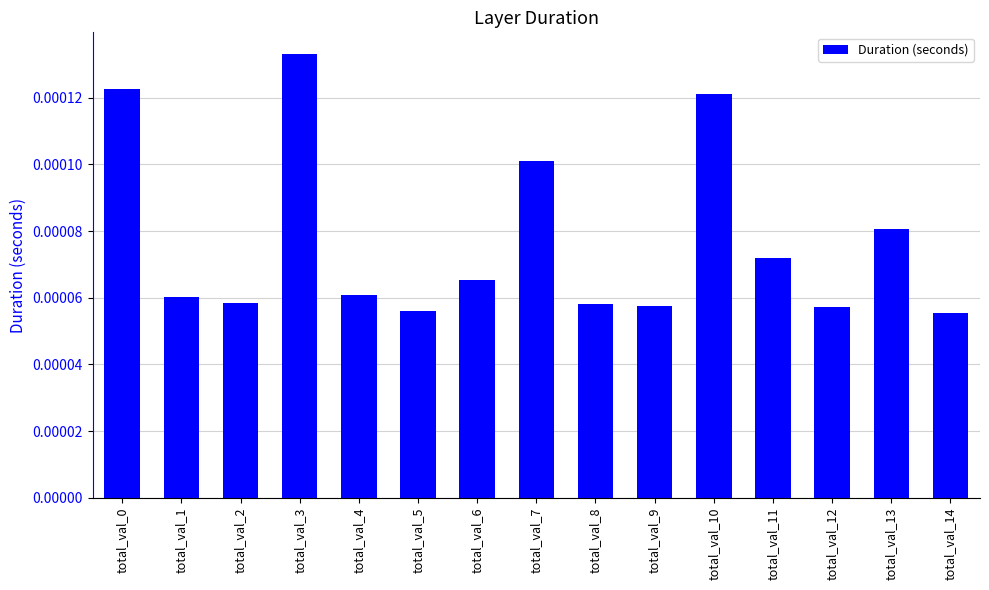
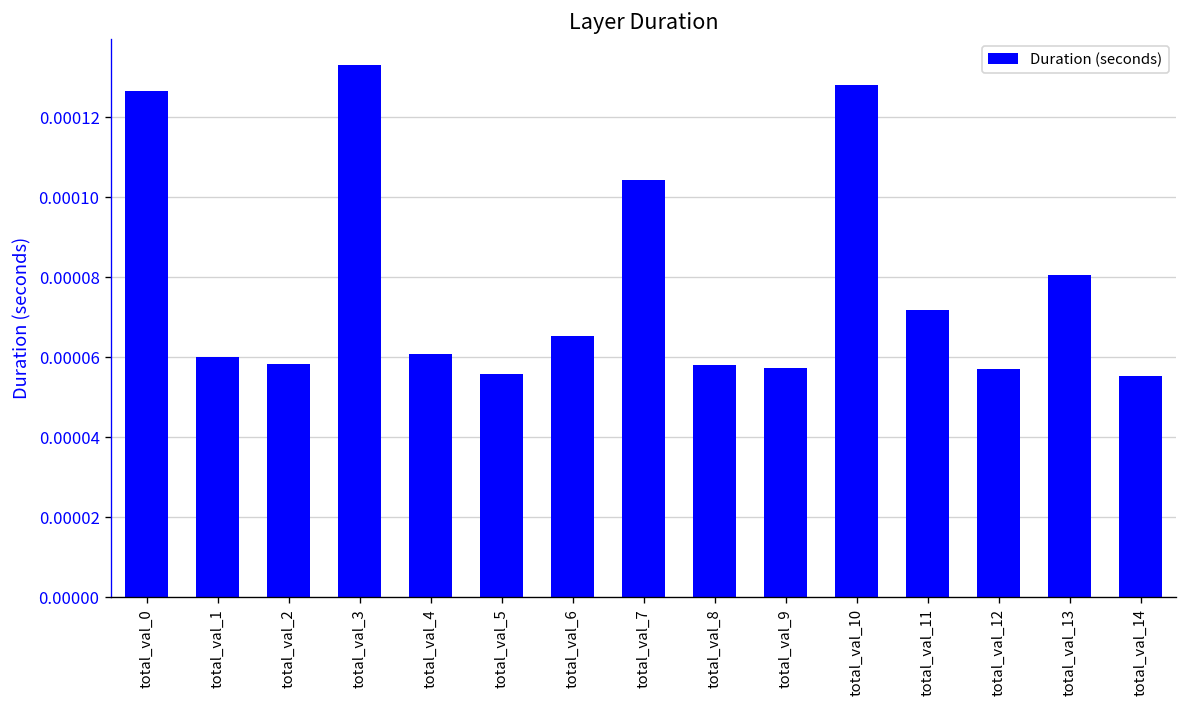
  {
-   "total_val_0": 0.000123,
+   "total_val_0": 0.000127,
    "total_val_1": 0.000060,
    "total_val_2": 0.000058,
    "total_val_3": 0.000133,
    "total_val_4": 0.000061,
    "total_val_5": 0.000056,
    "total_val_6": 0.000065,
-   "total_val_7": 0.000101,
+   "total_val_7": 0.000104,
    "total_val_8": 0.000058,
    "total_val_9": 0.000057,
-   "total_val_10": 0.000121,
+   "total_val_10": 0.000128,
    "total_val_11": 0.000072,
    "total_val_12": 0.000057,
    "total_val_13": 0.000081,
    "total_val_14": 0.000055
  }
